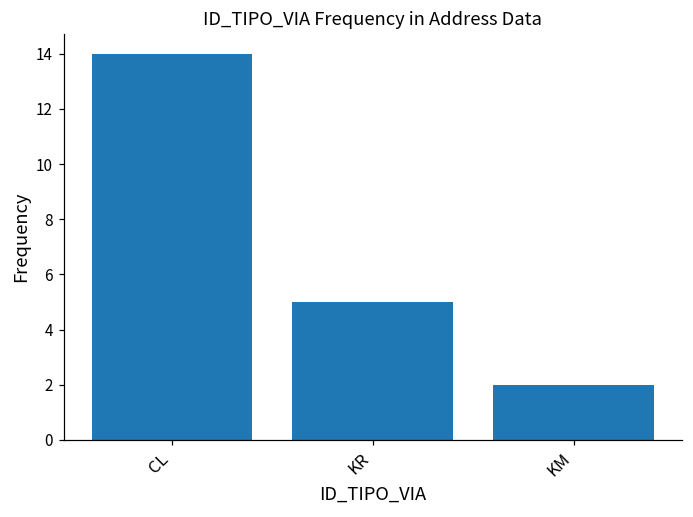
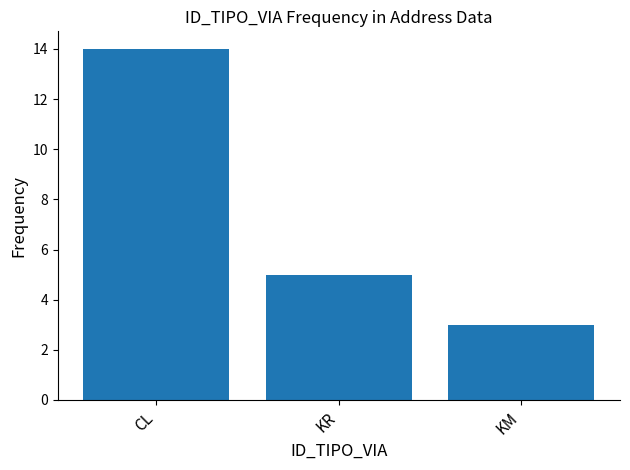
  {
    "CL": 14,
    "KR": 5,
-   "KM": 2
+   "KM": 3
  }
